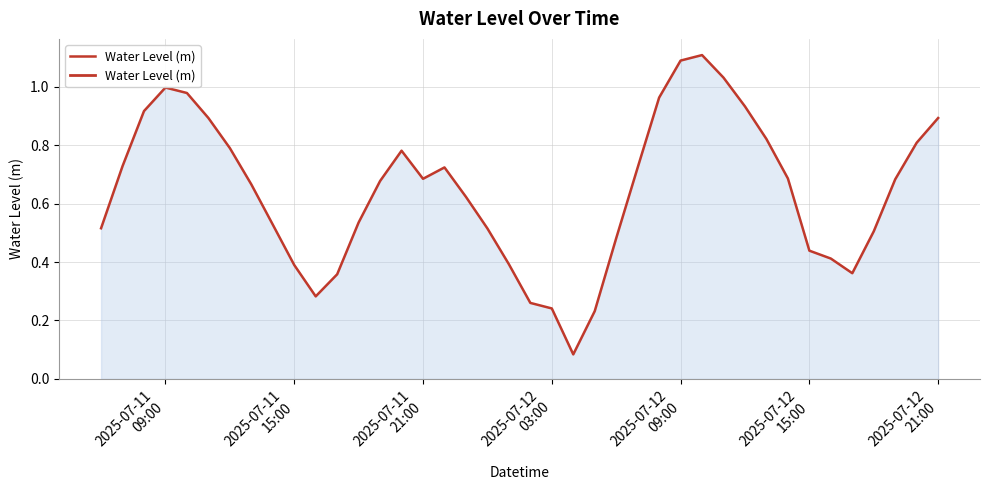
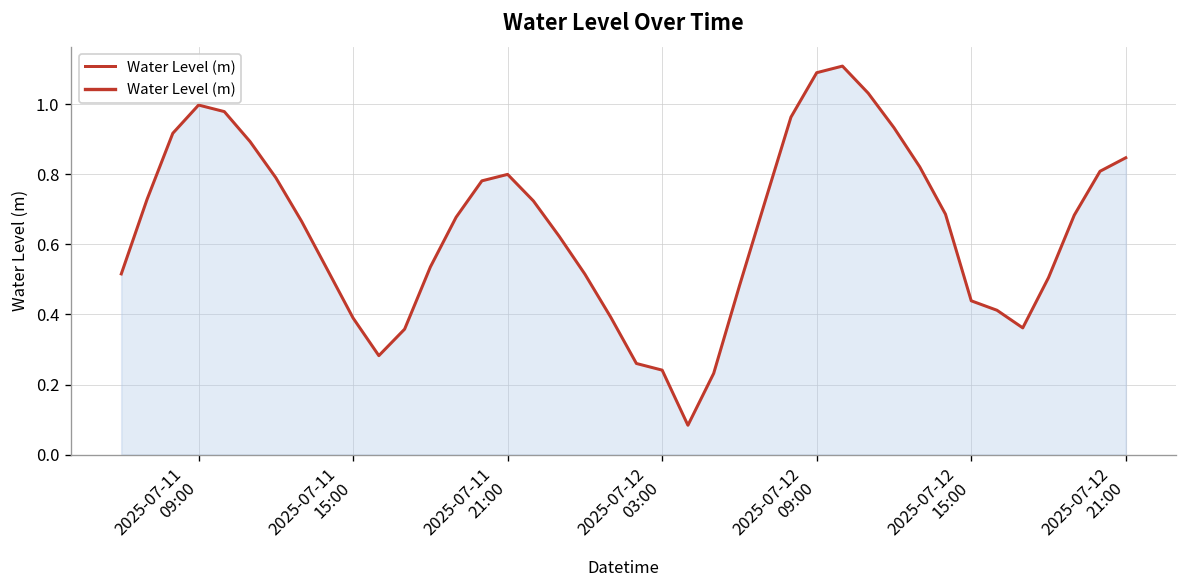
  {
    "2025-07-11 09:00": 1.00,
    "2025-07-11 15:00": 0.39,
-   "2025-07-11 21:00": 0.68,
+   "2025-07-11 21:00": 0.80,
    "2025-07-12 03:00": 0.24,
    "2025-07-12 09:00": 1.09,
    "2025-07-12 15:00": 0.44,
-   "2025-07-12 21:00": 0.89
+   "2025-07-12 21:00": 0.85
  }
